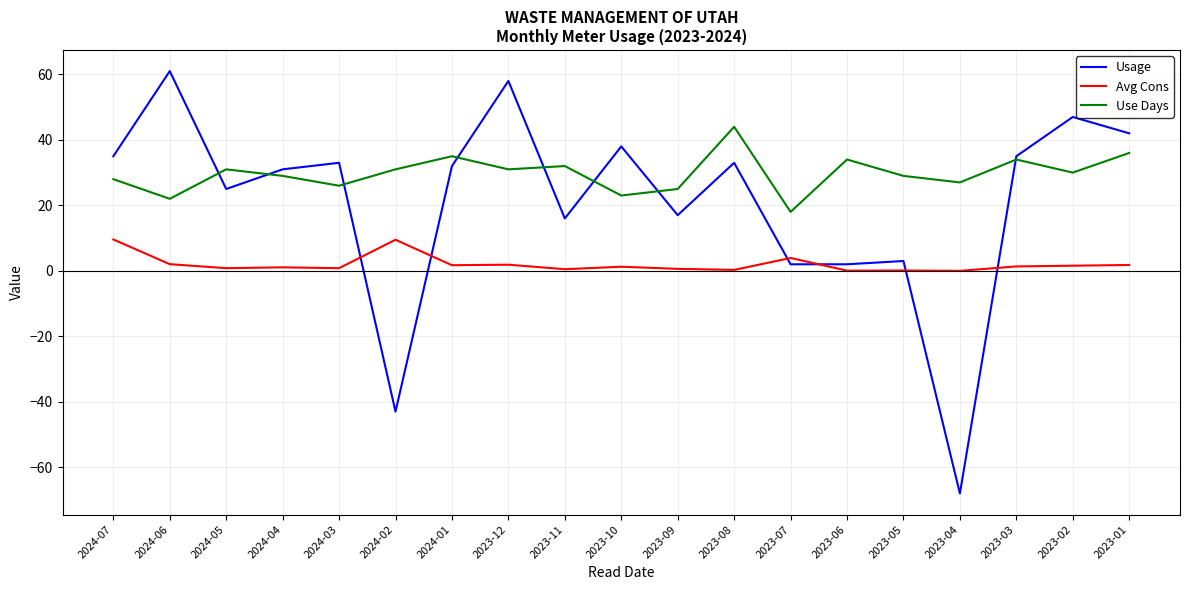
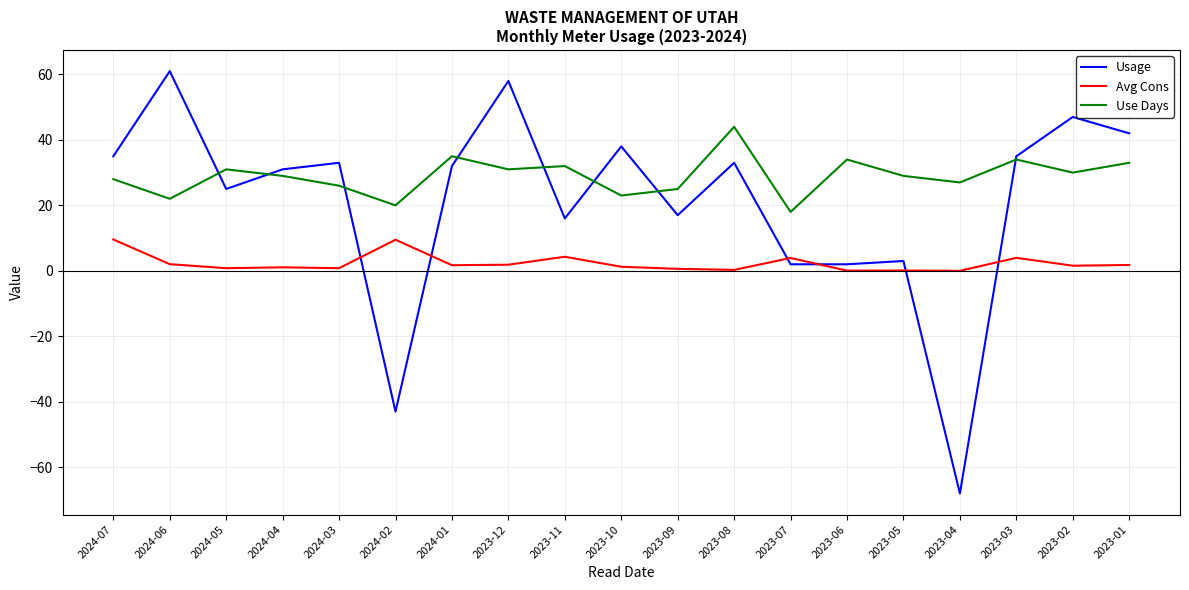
  {
    "Usage": {
      "2024-07": 35,
      "2024-06": 61,
      "2024-05": 25,
      "2024-04": 31,
      "2024-03": 33,
      "2024-02": -43,
      "2024-01": 32,
      "2023-12": 58,
      "2023-11": 16,
      "2023-10": 38,
      "2023-09": 17,
      "2023-08": 33,
      "2023-07": 2,
      "2023-06": 2,
      "2023-05": 3,
      "2023-04": -68,
      "2023-03": 35,
      "2023-02": 47,
      "2023-01": 42
    },
    "Avg Cons": {
      "2024-07": 10,
      "2024-06": 2,
      "2024-05": 1,
      "2024-04": 1,
      "2024-03": 1,
      "2024-02": 10,
      "2024-01": 2,
      "2023-12": 2,
-     "2023-11": 1,
+     "2023-11": 4,
      "2023-10": 1,
      "2023-09": 1,
      "2023-08": 0,
      "2023-07": 4,
      "2023-06": 0,
      "2023-05": 0,
      "2023-04": 0,
-     "2023-03": 1,
+     "2023-03": 4,
      "2023-02": 2,
      "2023-01": 2
    },
    "Use Days": {
      "2024-07": 28,
      "2024-06": 22,
      "2024-05": 31,
      "2024-04": 29,
      "2024-03": 26,
-     "2024-02": 31,
+     "2024-02": 20,
      "2024-01": 35,
      "2023-12": 31,
      "2023-11": 32,
      "2023-10": 23,
      "2023-09": 25,
      "2023-08": 44,
      "2023-07": 18,
      "2023-06": 34,
      "2023-05": 29,
      "2023-04": 27,
      "2023-03": 34,
      "2023-02": 30,
-     "2023-01": 36
+     "2023-01": 33
    }
  }
